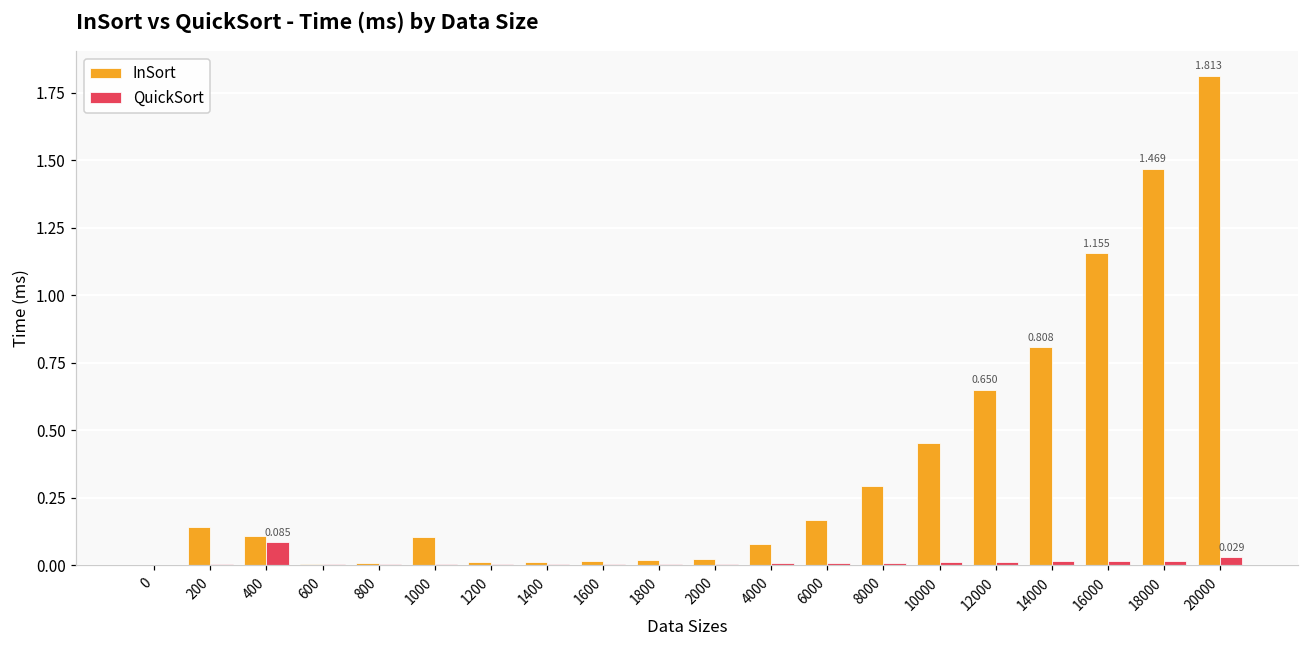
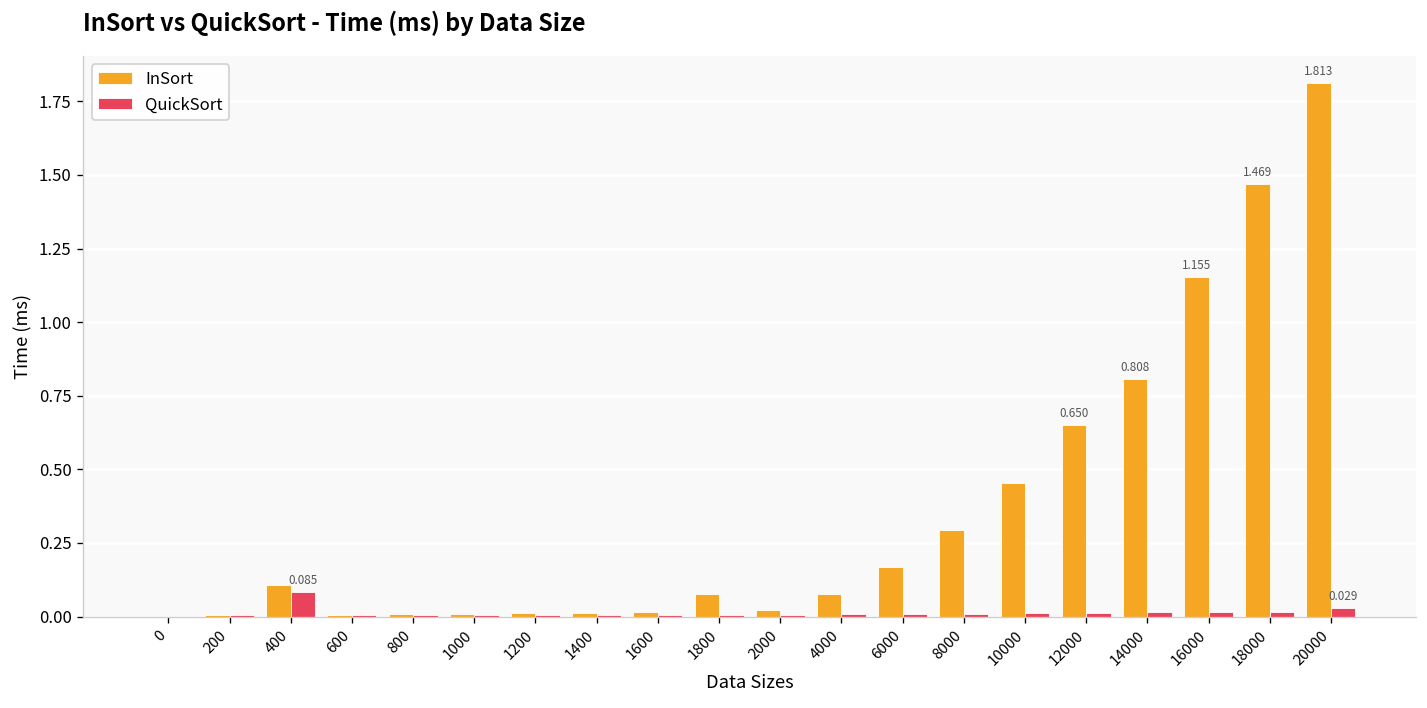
  {
    "InSort": {
      "0": 0.00,
-     "200": 0.14,
+     "200": 0.00,
      "400": 0.11,
-     "1000": 0.10,
+     "1000": 0.01,
      "1200": 0.01,
      "1400": 0.01,
      "1600": 0.02,
-     "1800": 0.02,
+     "1800": 0.08,
      "2000": 0.02,
      "4000": 0.08,
      "6000": 0.17,
      "8000": 0.29,
      "10000": 0.45
    },
    "QuickSort": {
      "400": 0.085,
      "20000": 0.029
    }
  }
